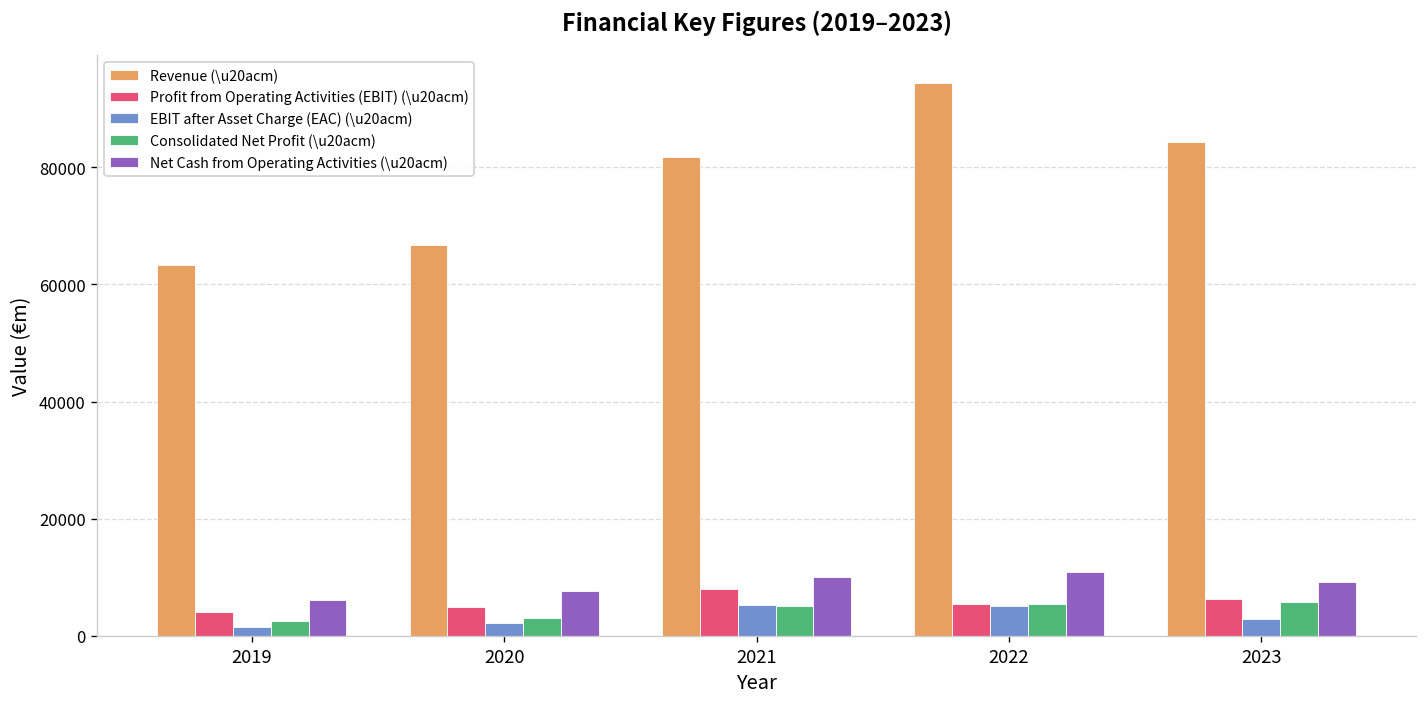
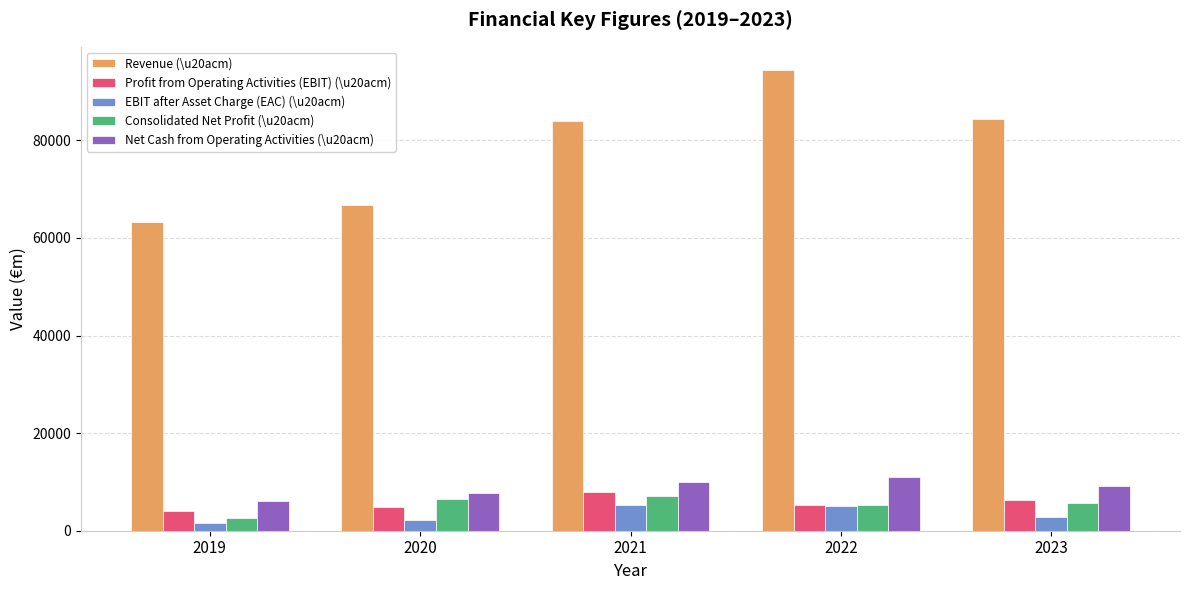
  {
    "Revenue (\\u20acm)": {
      "2019": 63000,
      "2020": 67000,
-     "2021": 82000,
+     "2021": 84000,
      "2022": 94000,
      "2023": 84000
    },
    "Profit from Operating Activities (EBIT) (\\u20acm)": {
      "2019": 4000,
      "2020": 5000,
      "2021": 8000,
      "2022": 5000,
      "2023": 6000
    },
    "Consolidated Net Profit (\\u20acm)": {
      "2019": 3000,
-     "2020": 3000,
-     "2021": 5000,
+     "2020": 7000,
+     "2021": 7000,
      "2022": 5000,
      "2023": 6000
    }
  }
